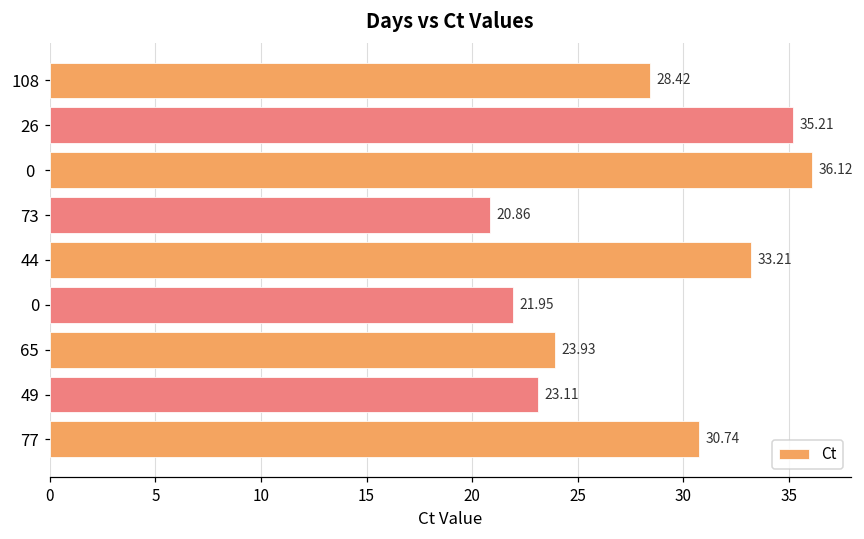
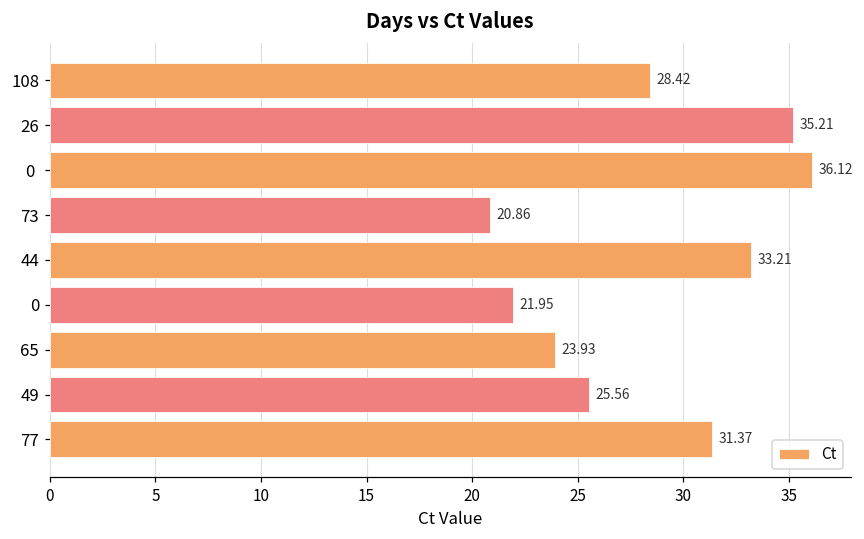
  {
    "108": 28.42,
    "26": 35.21,
    "73": 20.86,
    "44": 33.21,
    "65": 23.93,
-   "49": 23.11,
-   "77": 30.74
+   "49": 25.56,
+   "77": 31.37
  }
